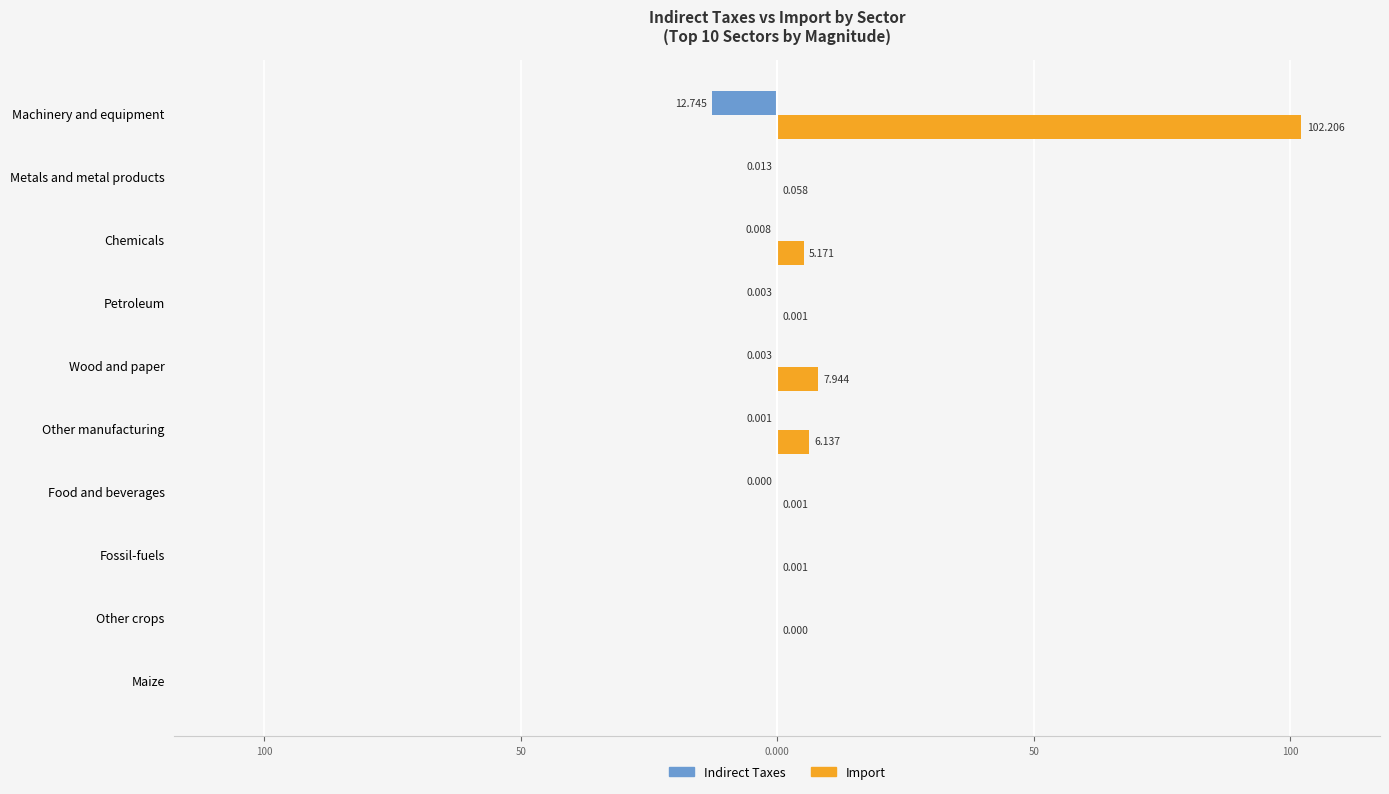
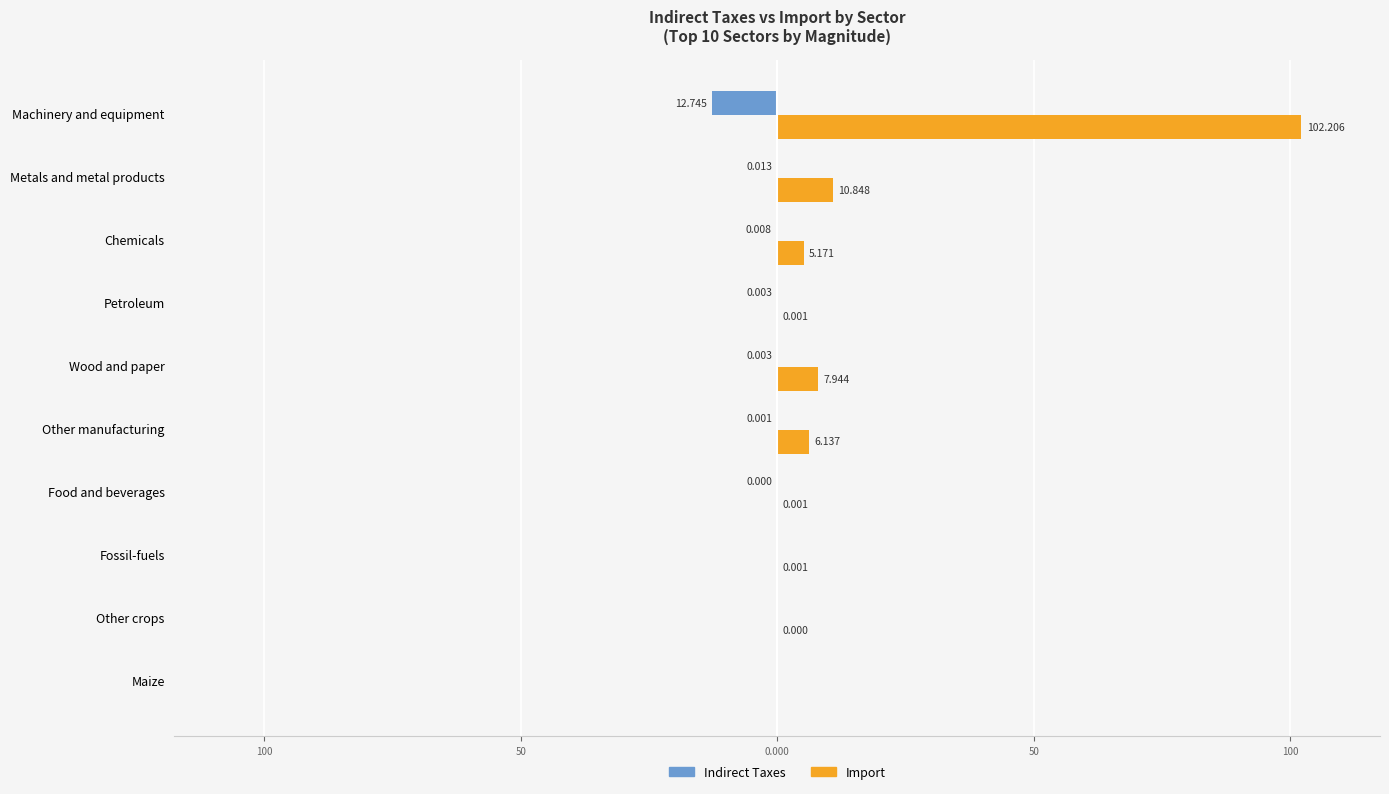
  {
    "Indirect Taxes": {
      "Food and beverages": 0.000
    },
    "Import": {
      "Machinery and equipment": 102.206,
-     "Metals and metal products": 0.058,
+     "Metals and metal products": 10.848,
      "Chemicals": 5.171,
      "Petroleum": 0.001,
      "Wood and paper": 7.944,
      "Other manufacturing": 6.137,
      "Food and beverages": 0.001,
      "Fossil-fuels": 0.001,
      "Other crops": 0.000
    }
  }
